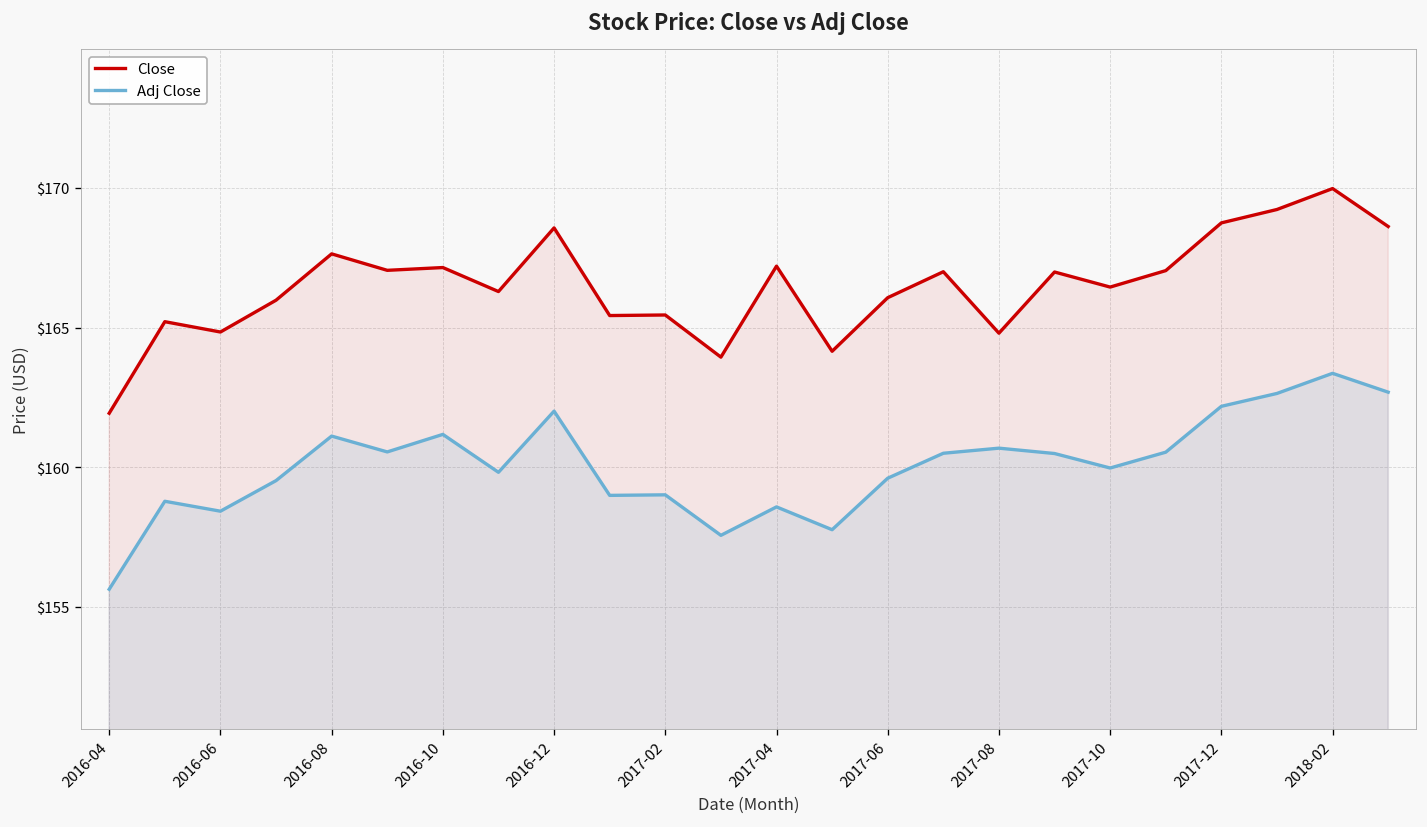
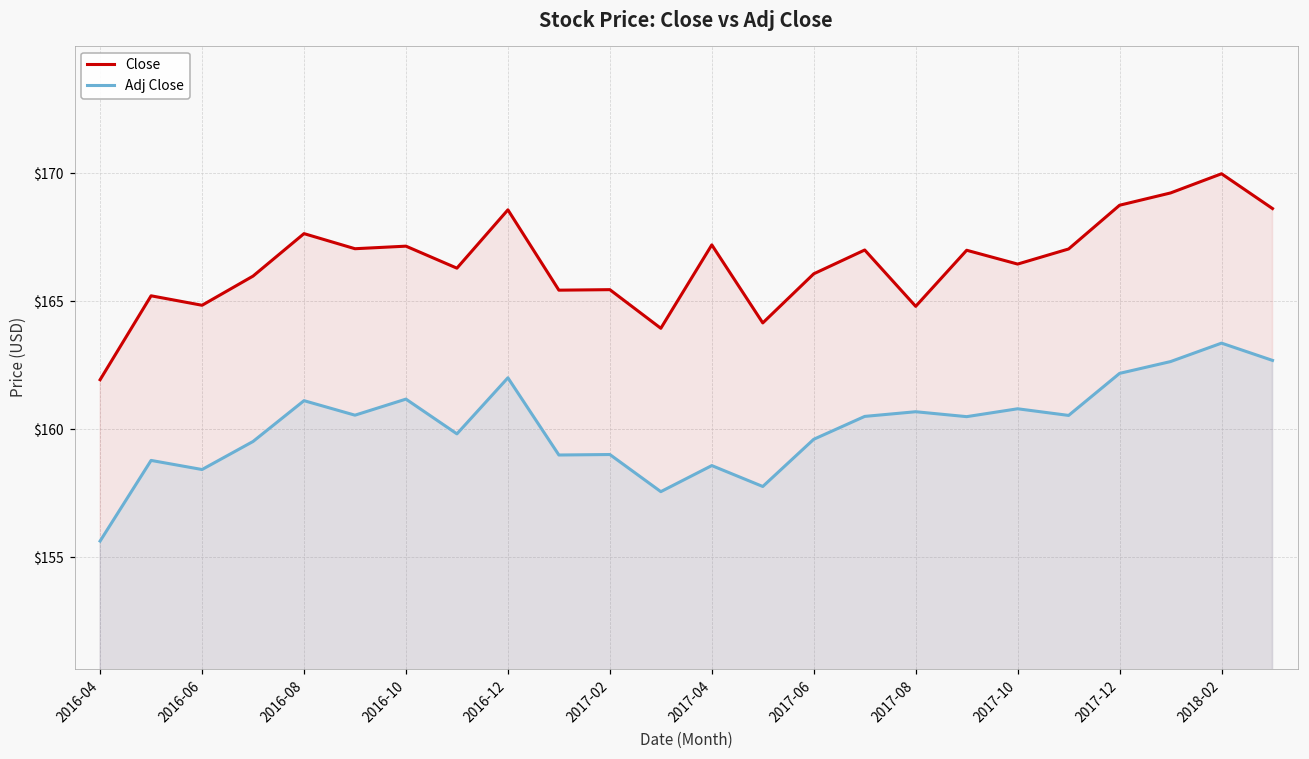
  {
    "Close": {
      "2016-04": "$161.9",
      "2016-06": "$164.8",
      "2016-08": "$167.6",
      "2016-10": "$167.1",
      "2016-12": "$168.6",
      "2017-02": "$165.4",
      "2017-04": "$167.2",
      "2017-06": "$166.1",
      "2017-08": "$164.8",
      "2017-10": "$166.4",
      "2017-12": "$168.8",
      "2018-02": "$170.0"
    },
    "Adj Close": {
      "2016-04": "$155.6",
      "2016-06": "$158.4",
      "2016-08": "$161.1",
      "2016-10": "$161.2",
      "2016-12": "$162.0",
      "2017-02": "$159.0",
      "2017-04": "$158.6",
      "2017-06": "$159.6",
      "2017-08": "$160.7",
-     "2017-10": "$160.0",
+     "2017-10": "$160.8",
      "2017-12": "$162.2",
      "2018-02": "$163.4"
    }
  }
